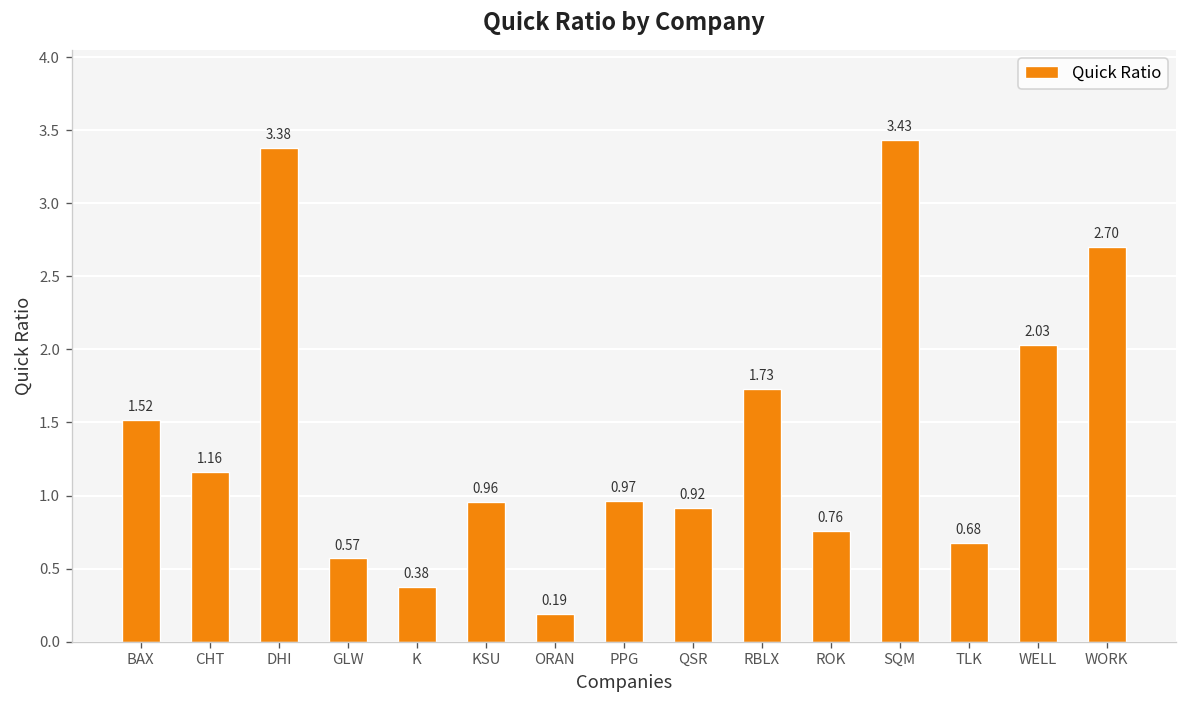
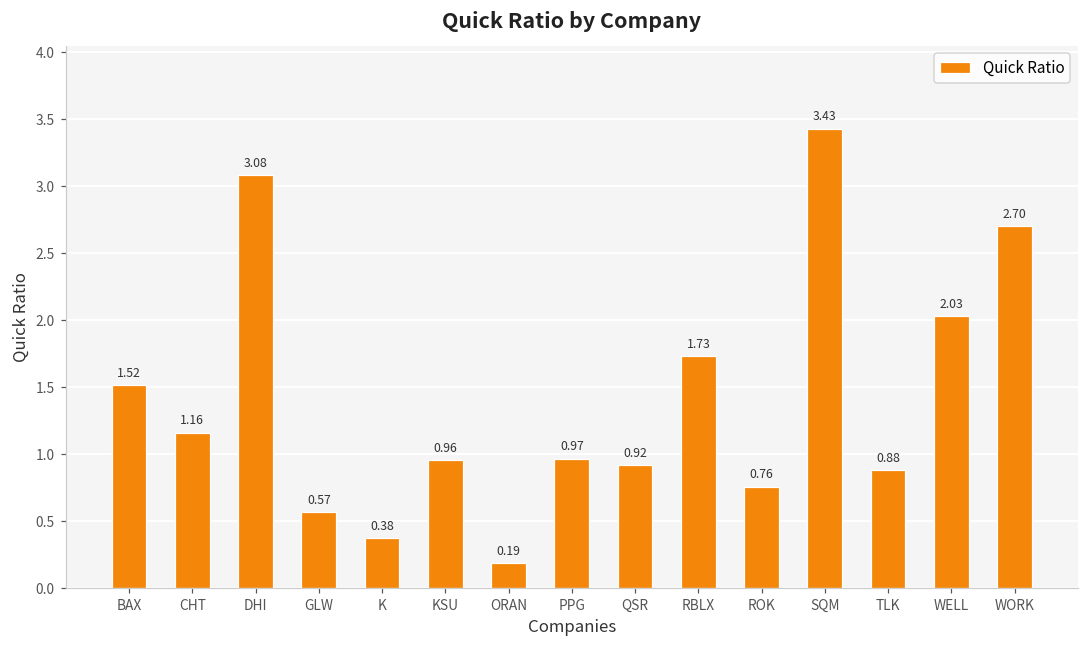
  {
    "BAX": 1.52,
    "CHT": 1.16,
-   "DHI": 3.38,
+   "DHI": 3.08,
    "GLW": 0.57,
    "K": 0.38,
    "KSU": 0.96,
    "ORAN": 0.19,
    "PPG": 0.97,
    "QSR": 0.92,
    "RBLX": 1.73,
    "ROK": 0.76,
    "SQM": 3.43,
-   "TLK": 0.68,
+   "TLK": 0.88,
    "WELL": 2.03,
    "WORK": 2.70
  }
